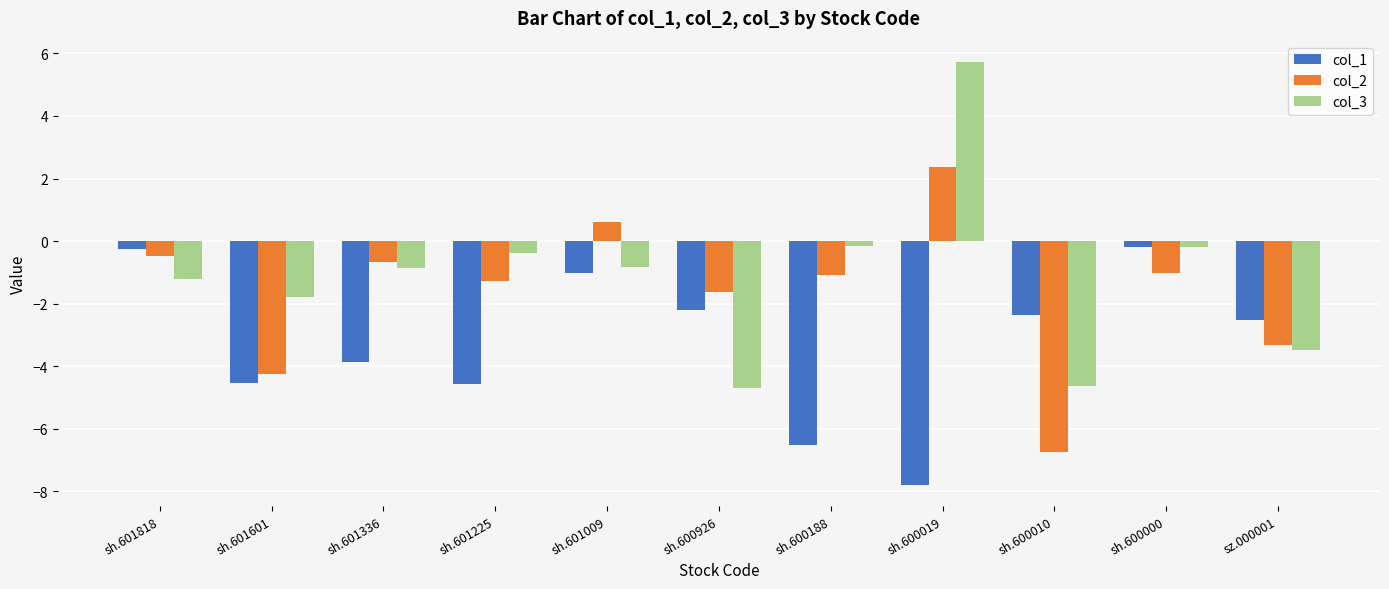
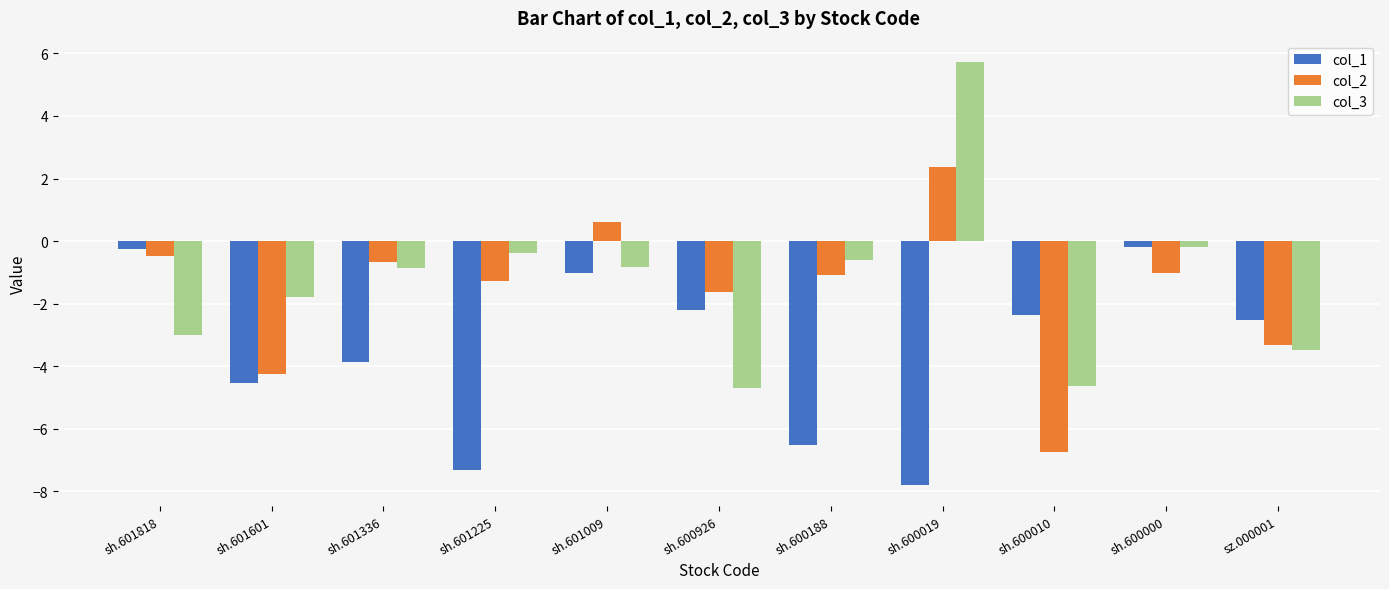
  {
    "col_1": {
      "sh.601818": -0.2,
      "sh.601601": -4.5,
      "sh.601336": -3.9,
-     "sh.601225": -4.6,
+     "sh.601225": -7.3,
      "sh.601009": -1.0,
      "sh.600926": -2.2,
      "sh.600188": -6.5,
      "sh.600019": -7.8,
      "sh.600010": -2.3,
      "sh.600000": -0.2,
      "sz.000001": -2.5
    },
    "col_2": {
      "sh.601818": -0.5,
      "sh.601601": -4.3,
      "sh.601336": -0.7,
      "sh.601225": -1.3,
      "sh.601009": 0.6,
      "sh.600926": -1.6,
      "sh.600188": -1.1,
      "sh.600019": 2.4,
      "sh.600010": -6.7,
      "sh.600000": -1.0,
      "sz.000001": -3.3
    },
    "col_3": {
-     "sh.601818": -1.2,
+     "sh.601818": -3.0,
      "sh.601601": -1.8,
      "sh.601336": -0.9,
      "sh.601225": -0.4,
      "sh.601009": -0.8,
      "sh.600926": -4.7,
-     "sh.600188": -0.2,
+     "sh.600188": -0.6,
      "sh.600019": 5.7,
      "sh.600010": -4.6,
      "sh.600000": -0.2,
      "sz.000001": -3.5
    }
  }
